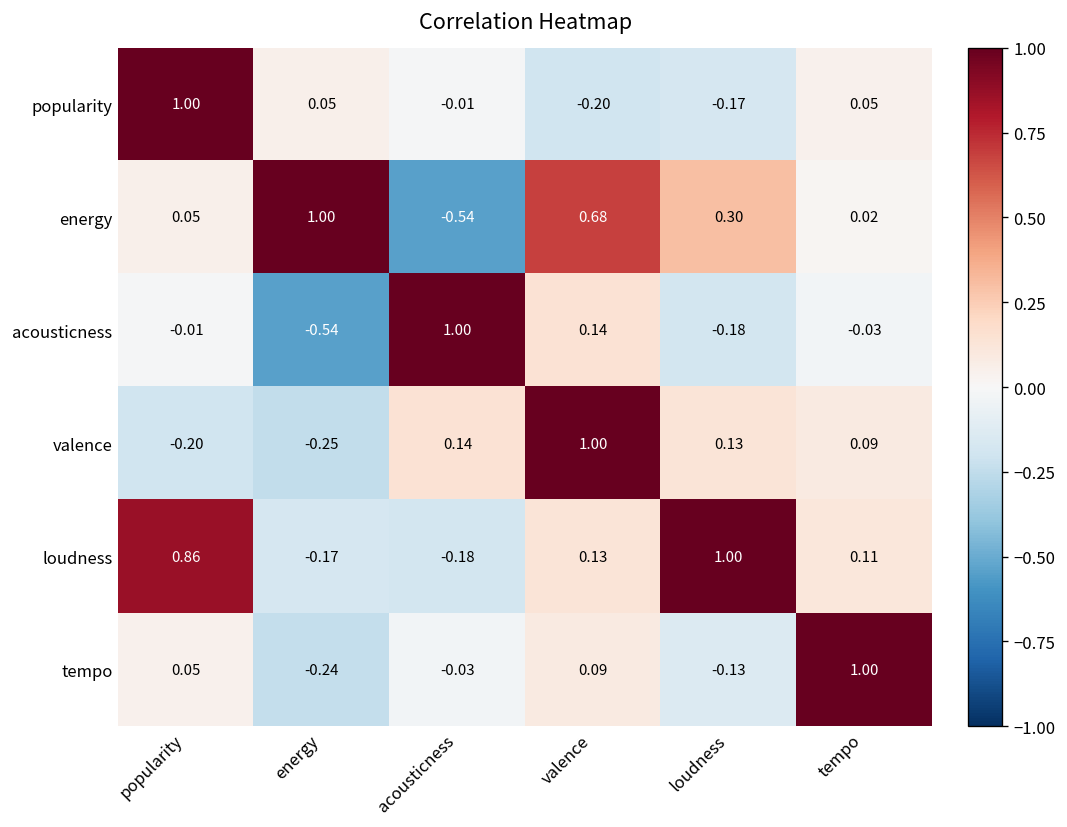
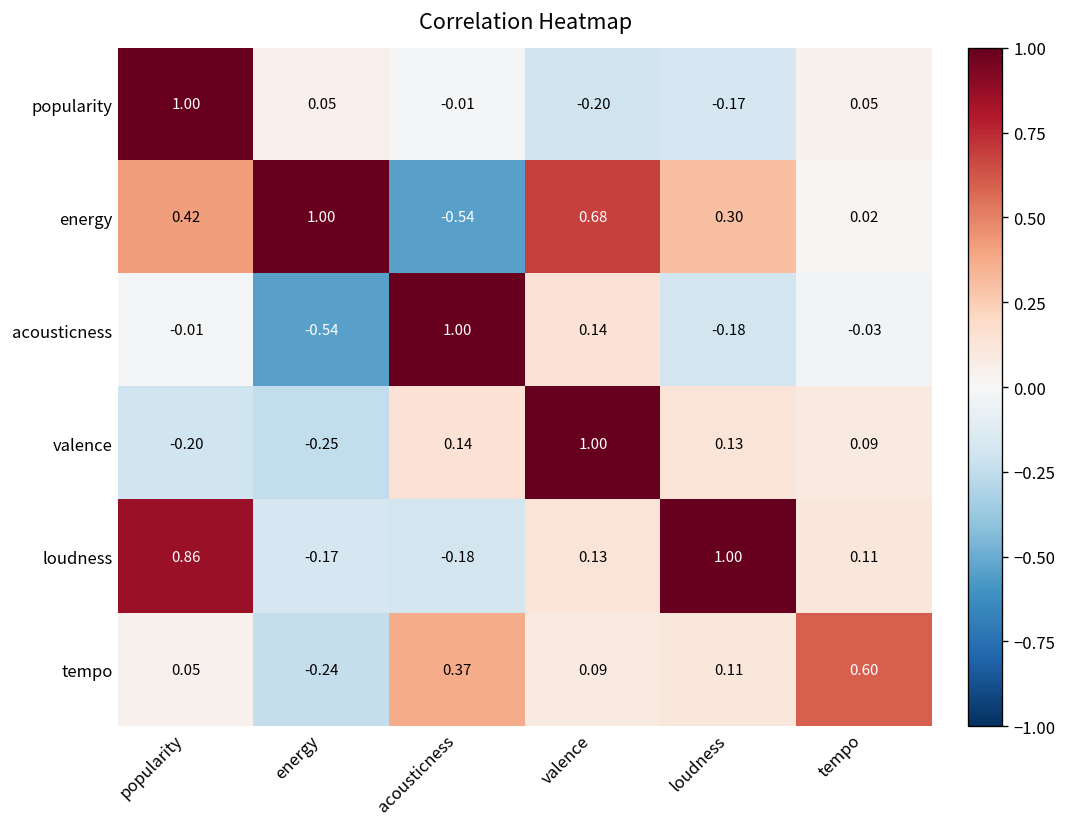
  {
    "popularity": {
      "popularity": 1.00,
      "energy": 0.05,
      "acousticness": -0.01,
      "valence": -0.20,
      "loudness": -0.17,
      "tempo": 0.05
    },
    "energy": {
-     "popularity": 0.05,
+     "popularity": 0.42,
      "energy": 1.00,
      "acousticness": -0.54,
      "valence": 0.68,
      "loudness": 0.30,
      "tempo": 0.02
    },
    "acousticness": {
      "popularity": -0.01,
      "energy": -0.54,
      "acousticness": 1.00,
      "valence": 0.14,
      "loudness": -0.18,
      "tempo": -0.03
    },
    "valence": {
      "popularity": -0.20,
      "energy": -0.25,
      "acousticness": 0.14,
      "valence": 1.00,
      "loudness": 0.13,
      "tempo": 0.09
    },
    "loudness": {
      "popularity": 0.86,
      "energy": -0.17,
      "acousticness": -0.18,
      "valence": 0.13,
      "loudness": 1.00,
      "tempo": 0.11
    },
    "tempo": {
      "popularity": 0.05,
      "energy": -0.24,
-     "acousticness": -0.03,
+     "acousticness": 0.37,
      "valence": 0.09,
-     "loudness": -0.13,
-     "tempo": 1.00
+     "loudness": 0.11,
+     "tempo": 0.60
    }
  }
